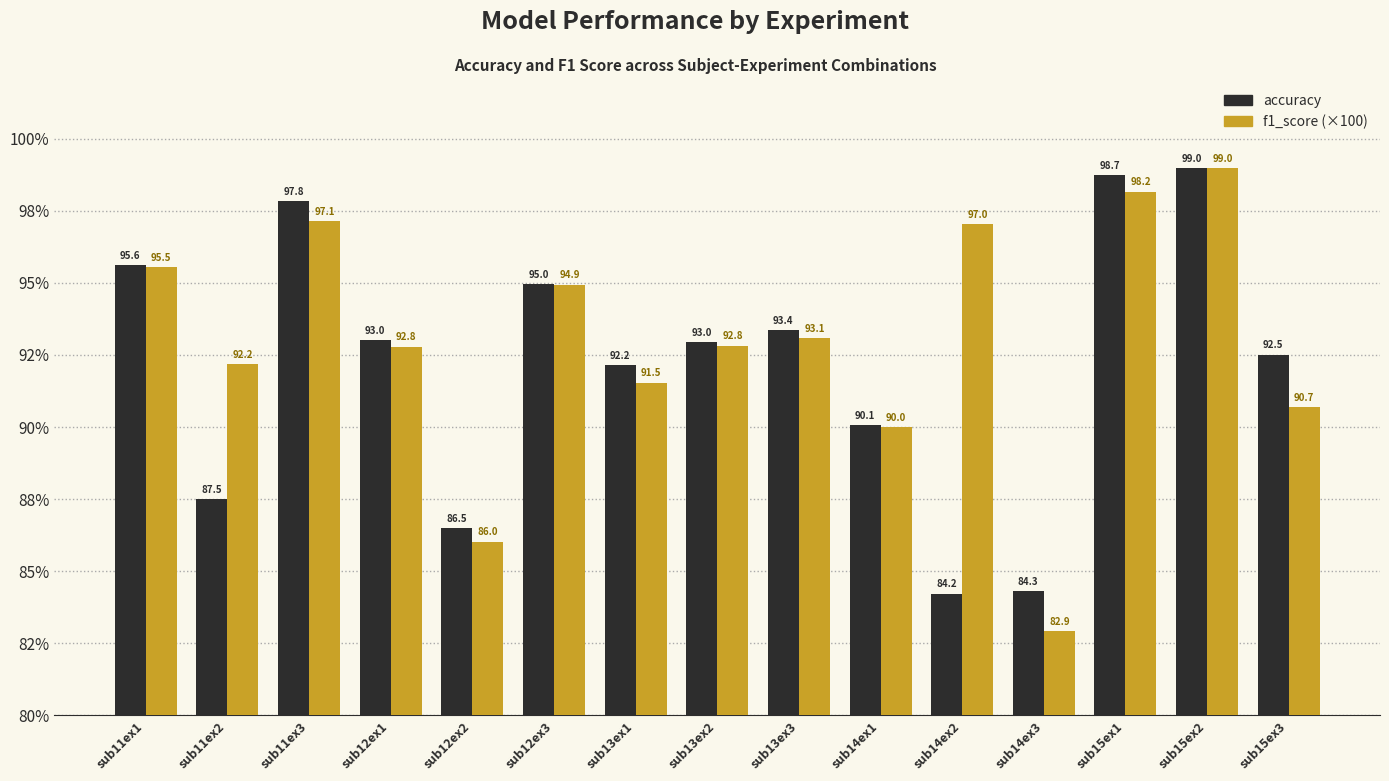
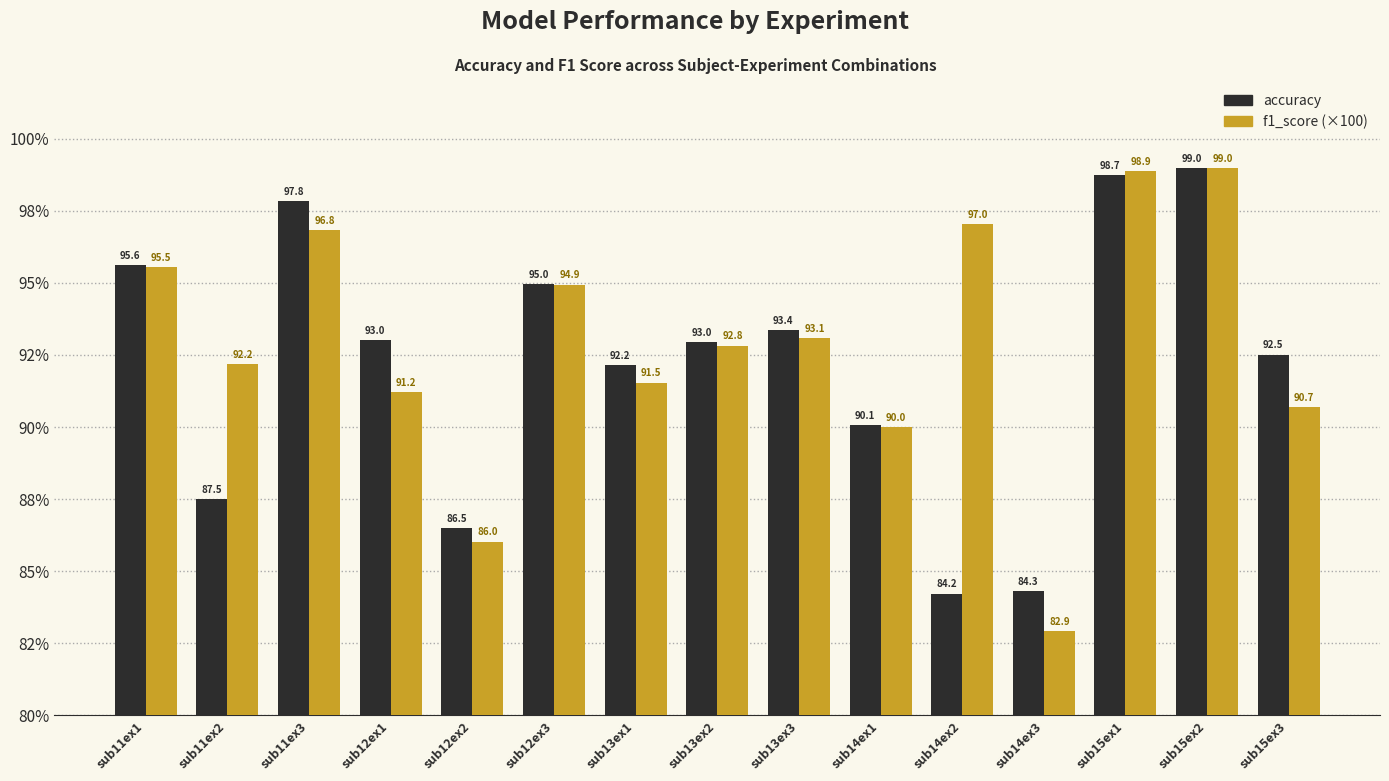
  {
    "accuracy": {
      "sub11ex1": 95.6,
      "sub11ex2": 87.5,
      "sub11ex3": 97.8,
      "sub12ex1": 93.0,
      "sub12ex2": 86.5,
      "sub12ex3": 95.0,
      "sub13ex1": 92.2,
      "sub13ex2": 93.0,
      "sub13ex3": 93.4,
      "sub14ex1": 90.1,
      "sub14ex2": 84.2,
      "sub14ex3": 84.3,
      "sub15ex1": 98.7,
      "sub15ex2": 99.0,
      "sub15ex3": 92.5
    },
    "f1_score (×100)": {
      "sub11ex1": 95.5,
      "sub11ex2": 92.2,
-     "sub11ex3": 97.1,
-     "sub12ex1": 92.8,
+     "sub11ex3": 96.8,
+     "sub12ex1": 91.2,
      "sub12ex2": 86.0,
      "sub12ex3": 94.9,
      "sub13ex1": 91.5,
      "sub13ex2": 92.8,
      "sub13ex3": 93.1,
      "sub14ex1": 90.0,
      "sub14ex2": 97.0,
      "sub14ex3": 82.9,
-     "sub15ex1": 98.2,
+     "sub15ex1": 98.9,
      "sub15ex2": 99.0,
      "sub15ex3": 90.7
    }
  }
